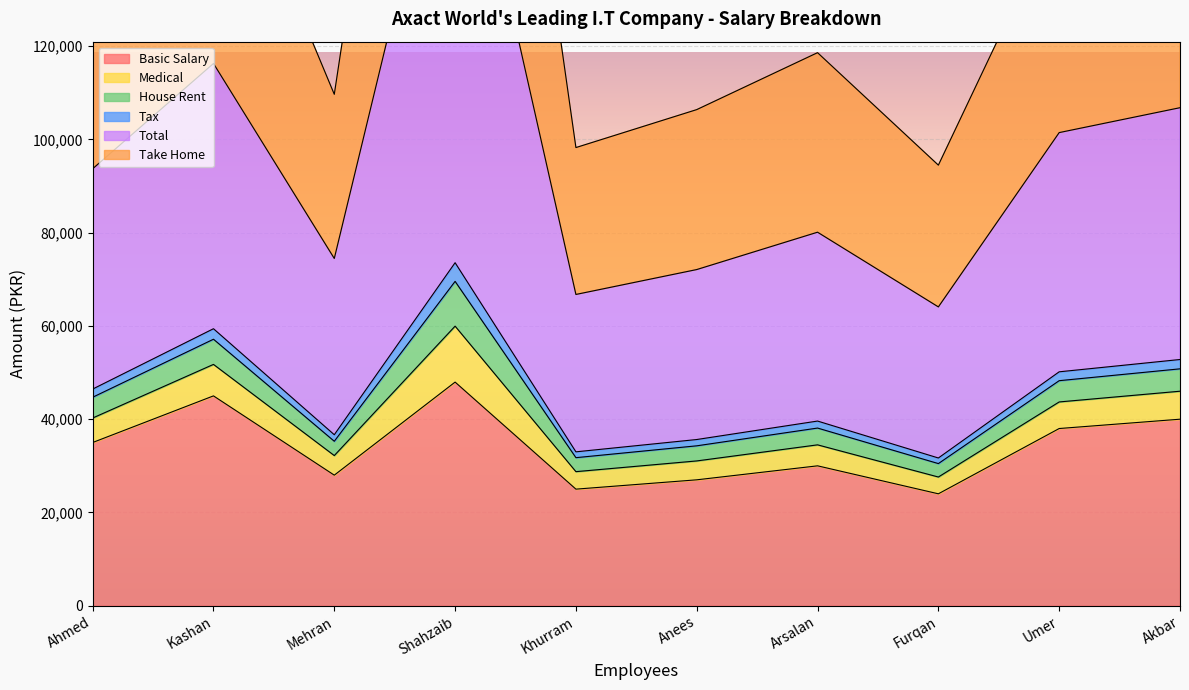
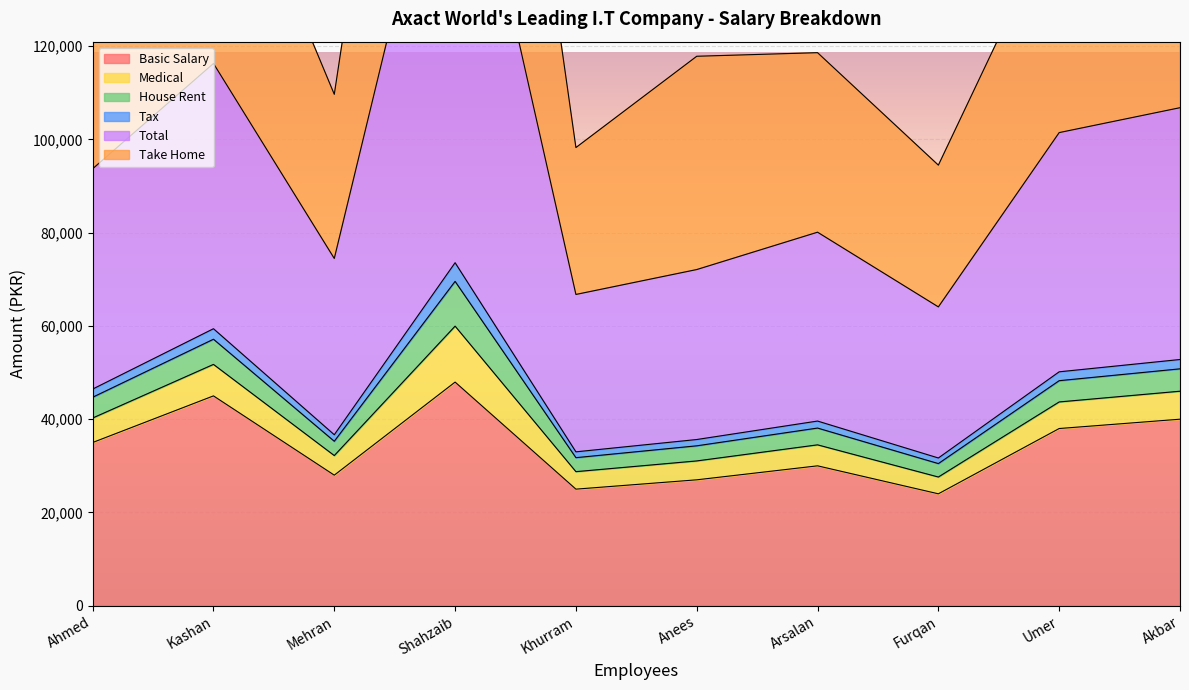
  {
    "Basic Salary": {
      "Ahmed": "35,000",
      "Kashan": "45,000",
      "Mehran": "28,000",
      "Shahzaib": "48,000",
      "Khurram": "25,000",
      "Anees": "27,000",
      "Arsalan": "30,000",
      "Furqan": "24,000",
      "Umer": "38,000",
      "Akbar": "40,000"
    },
    "Medical": {
      "Ahmed": "5,000",
      "Kashan": "7,000",
      "Mehran": "4,000",
      "Shahzaib": "12,000",
      "Khurram": "4,000",
      "Anees": "4,000",
      "Arsalan": "5,000",
      "Furqan": "4,000",
      "Umer": "6,000",
      "Akbar": "6,000"
    },
    "House Rent": {
      "Ahmed": "4,000",
      "Kashan": "5,000",
      "Mehran": "3,000",
      "Shahzaib": "10,000",
      "Khurram": "3,000",
      "Anees": "3,000",
      "Arsalan": "4,000",
      "Furqan": "3,000",
      "Umer": "5,000",
      "Akbar": "5,000"
    },
    "Tax": {
      "Ahmed": "2,000",
      "Kashan": "2,000",
      "Mehran": "1,000",
      "Shahzaib": "4,000",
      "Khurram": "1,000",
      "Anees": "1,000",
      "Arsalan": "2,000",
      "Furqan": "1,000",
      "Umer": "2,000",
      "Akbar": "2,000"
    },
    "Total": {
      "Ahmed": "47,000",
      "Mehran": "38,000",
      "Khurram": "34,000",
      "Anees": "36,000",
      "Arsalan": "41,000",
      "Furqan": "32,000",
      "Umer": "51,000",
      "Akbar": "54,000"
    },
    "Take Home": {
      "Mehran": "35,000",
      "Khurram": "32,000",
-     "Anees": "34,000",
+     "Anees": "46,000",
      "Arsalan": "39,000",
      "Furqan": "30,000"
    }
  }
